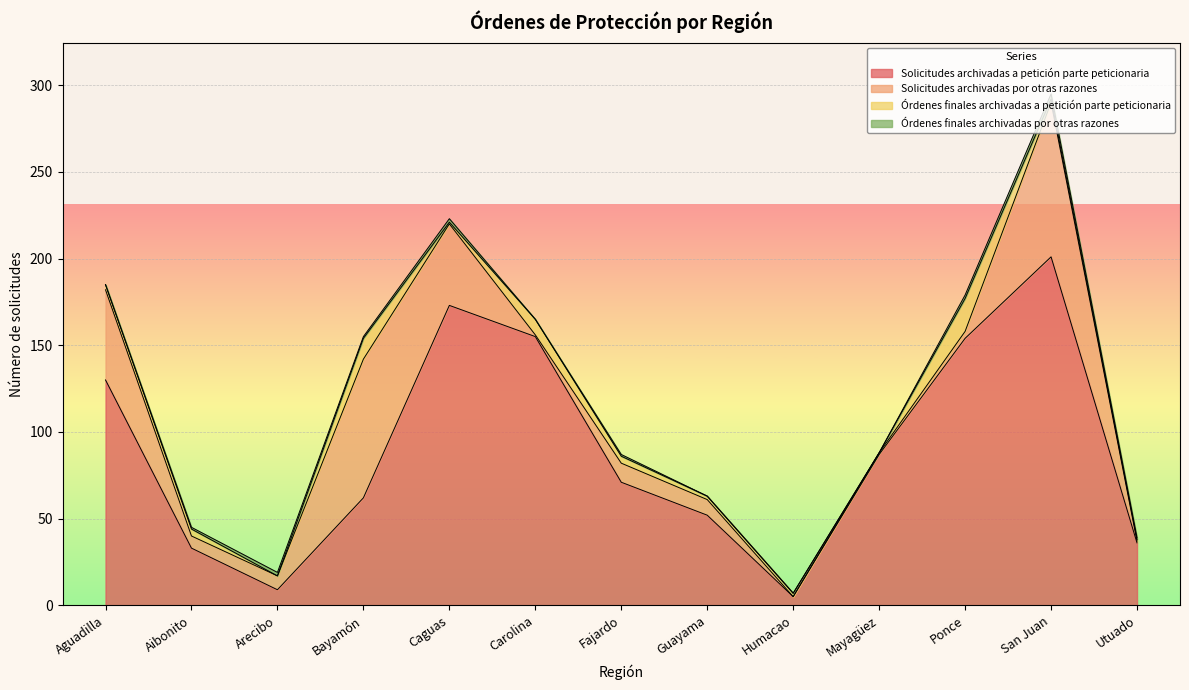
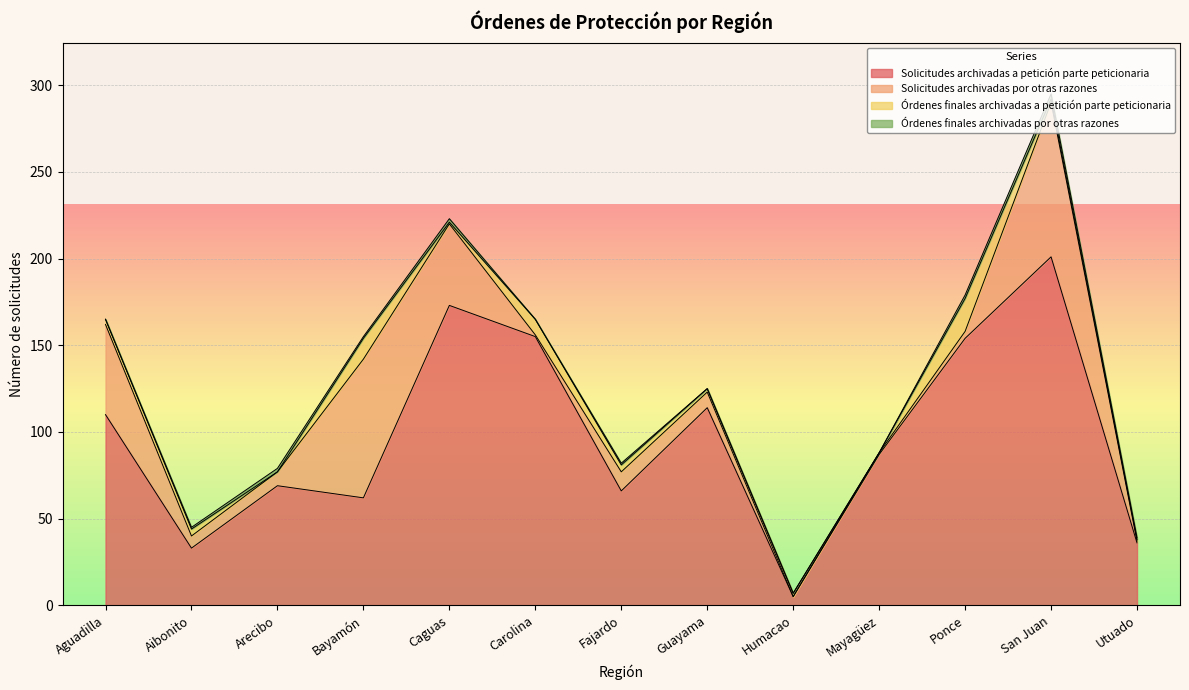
  {
    "Solicitudes archivadas a petición parte peticionaria": {
-     "Aguadilla": 130,
+     "Aguadilla": 110,
      "Aibonito": 33,
-     "Arecibo": 9,
+     "Arecibo": 69,
      "Bayamón": 62,
      "Caguas": 173,
-     "Fajardo": 71,
-     "Guayama": 52,
+     "Fajardo": 66,
+     "Guayama": 114,
      "Ponce": 154,
      "San Juan": 201
    },
    "Órdenes finales archivadas por otras razones": {
      "Arecibo": 2,
      "Caguas": 2,
      "Ponce": 2
    }
  }
